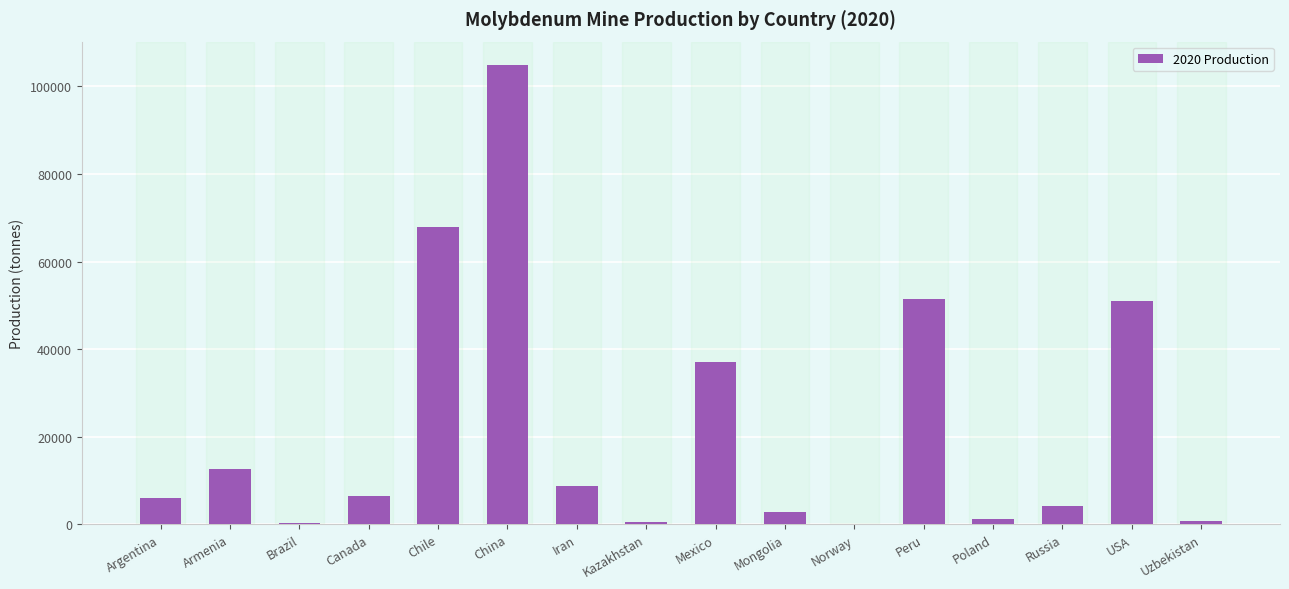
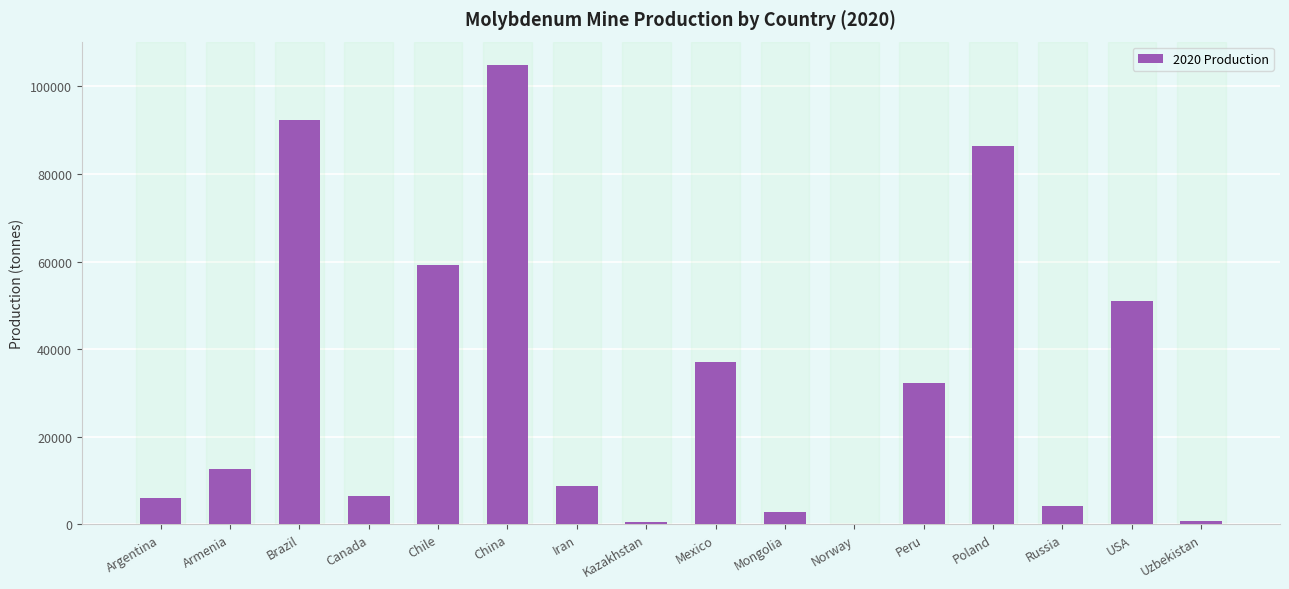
  {
    "Argentina": 6000,
    "Armenia": 13000,
-   "Brazil": 0,
+   "Brazil": 92000,
    "Canada": 6000,
-   "Chile": 68000,
+   "Chile": 59000,
    "China": 105000,
    "Iran": 9000,
    "Mexico": 37000,
    "Mongolia": 3000,
-   "Peru": 52000,
-   "Poland": 1000,
+   "Peru": 32000,
+   "Poland": 86000,
    "Russia": 4000,
    "USA": 51000,
    "Uzbekistan": 1000
  }
